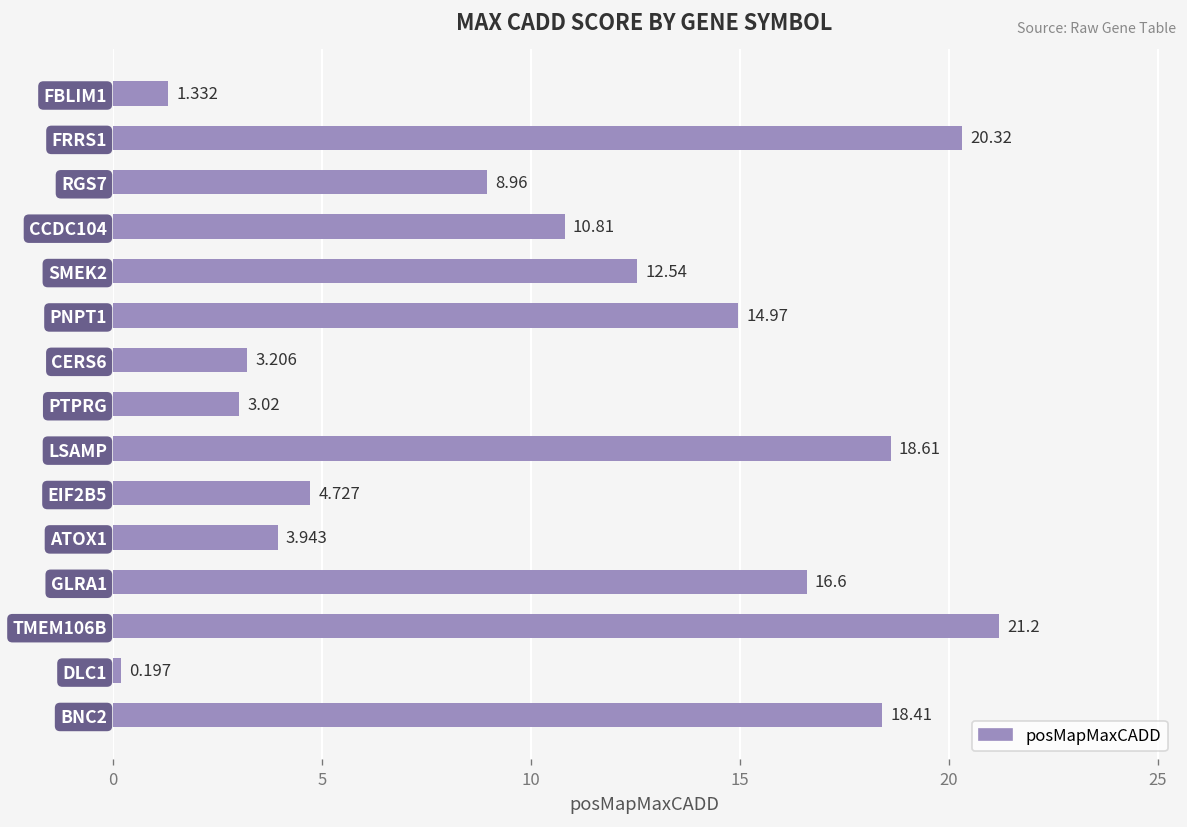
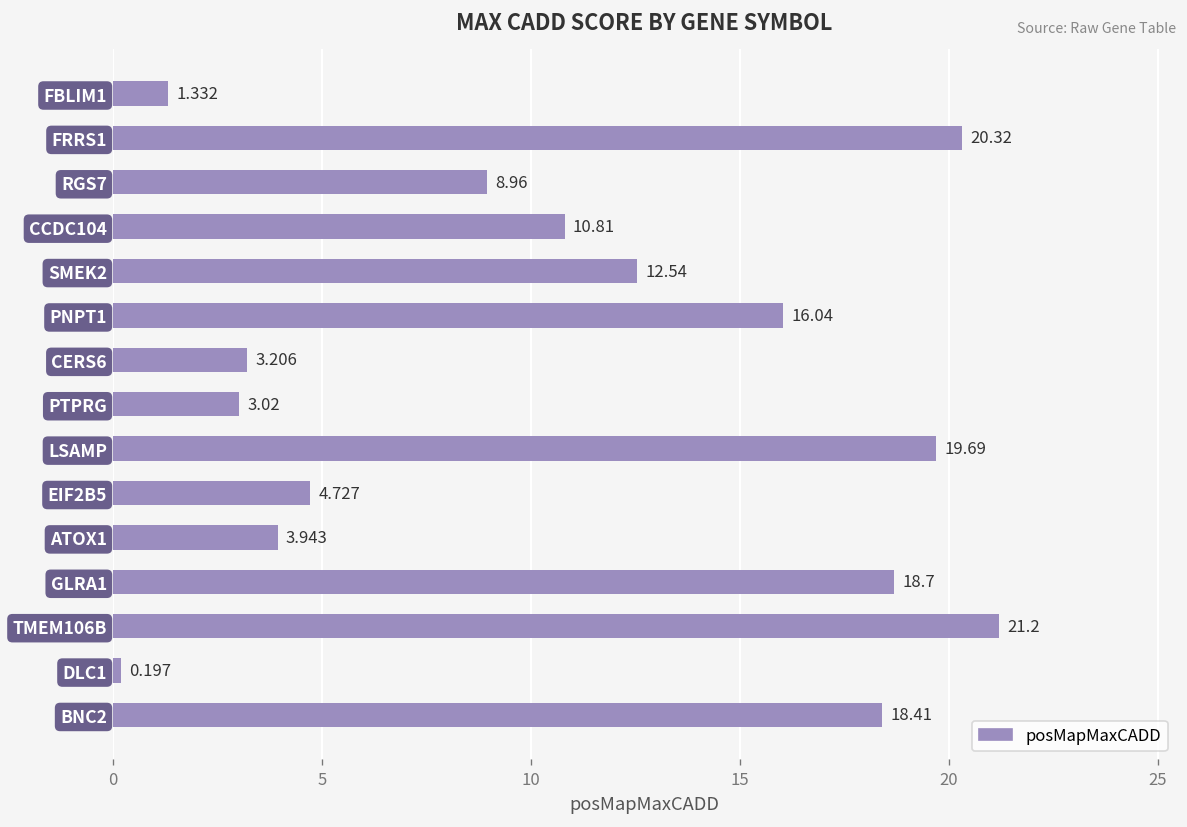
  {
    "FBLIM1": 1.332,
    "FRRS1": 20.32,
    "RGS7": 8.96,
    "CCDC104": 10.81,
    "SMEK2": 12.54,
-   "PNPT1": 14.97,
+   "PNPT1": 16.04,
    "CERS6": 3.206,
    "PTPRG": 3.02,
-   "LSAMP": 18.61,
+   "LSAMP": 19.69,
    "EIF2B5": 4.727,
    "ATOX1": 3.943,
-   "GLRA1": 16.6,
+   "GLRA1": 18.7,
    "TMEM106B": 21.2,
    "DLC1": 0.197,
    "BNC2": 18.41
  }
